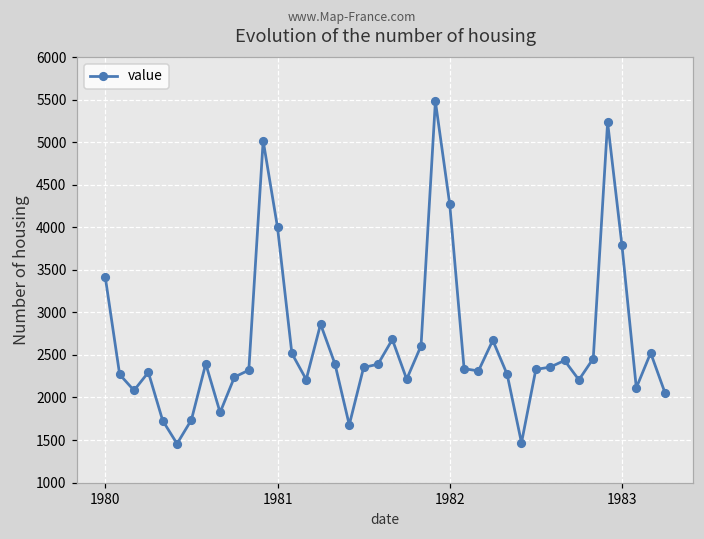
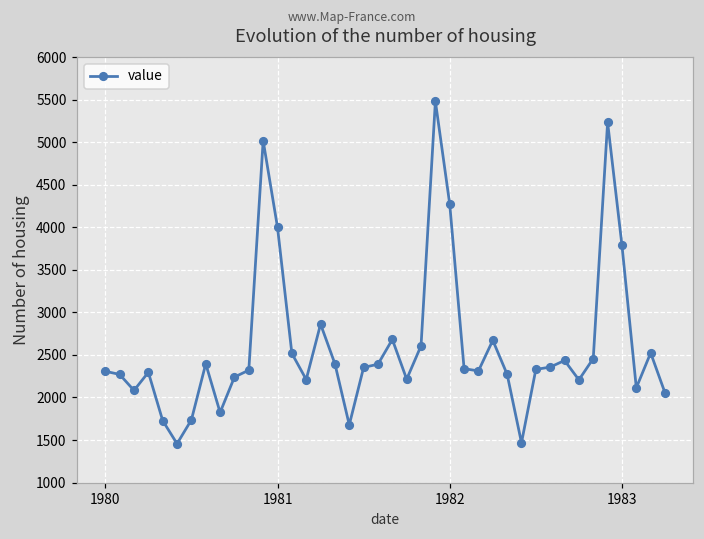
  {
-   "1980": 3400,
+   "1980": 2300,
    "1981": 4000,
    "1982": 4300,
    "1983": 3800
  }
